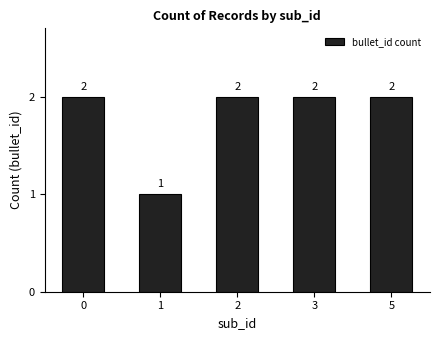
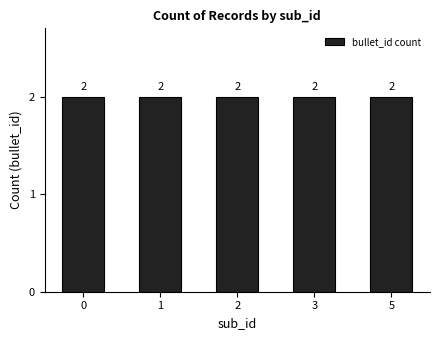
  {
    "0": 2,
-   "1": 1,
+   "1": 2,
    "2": 2,
    "3": 2,
    "5": 2
  }
